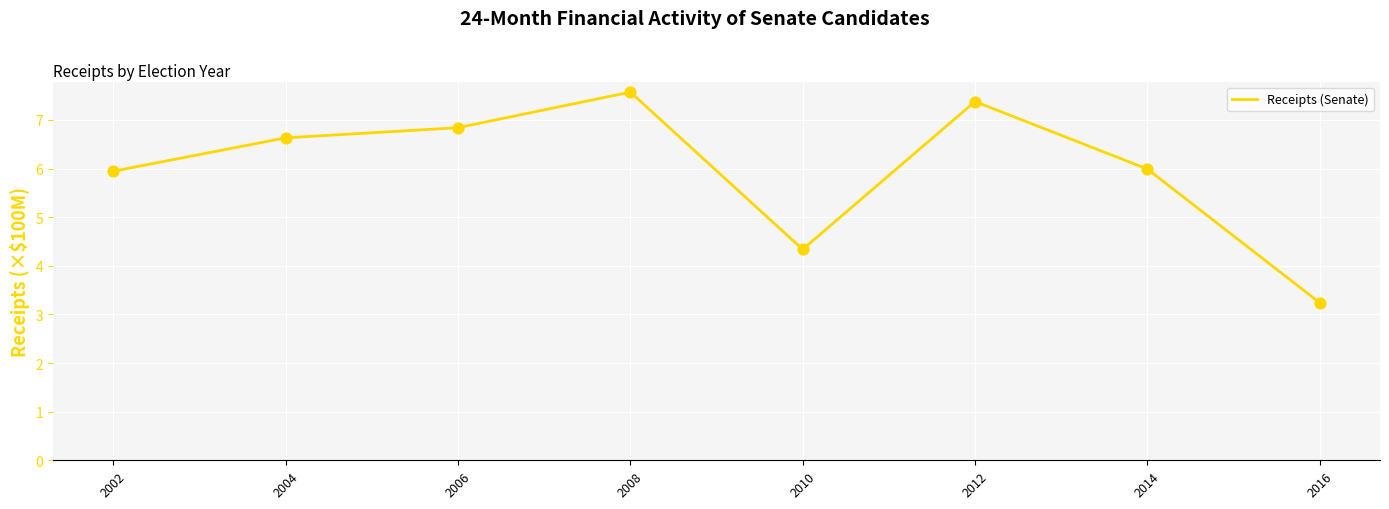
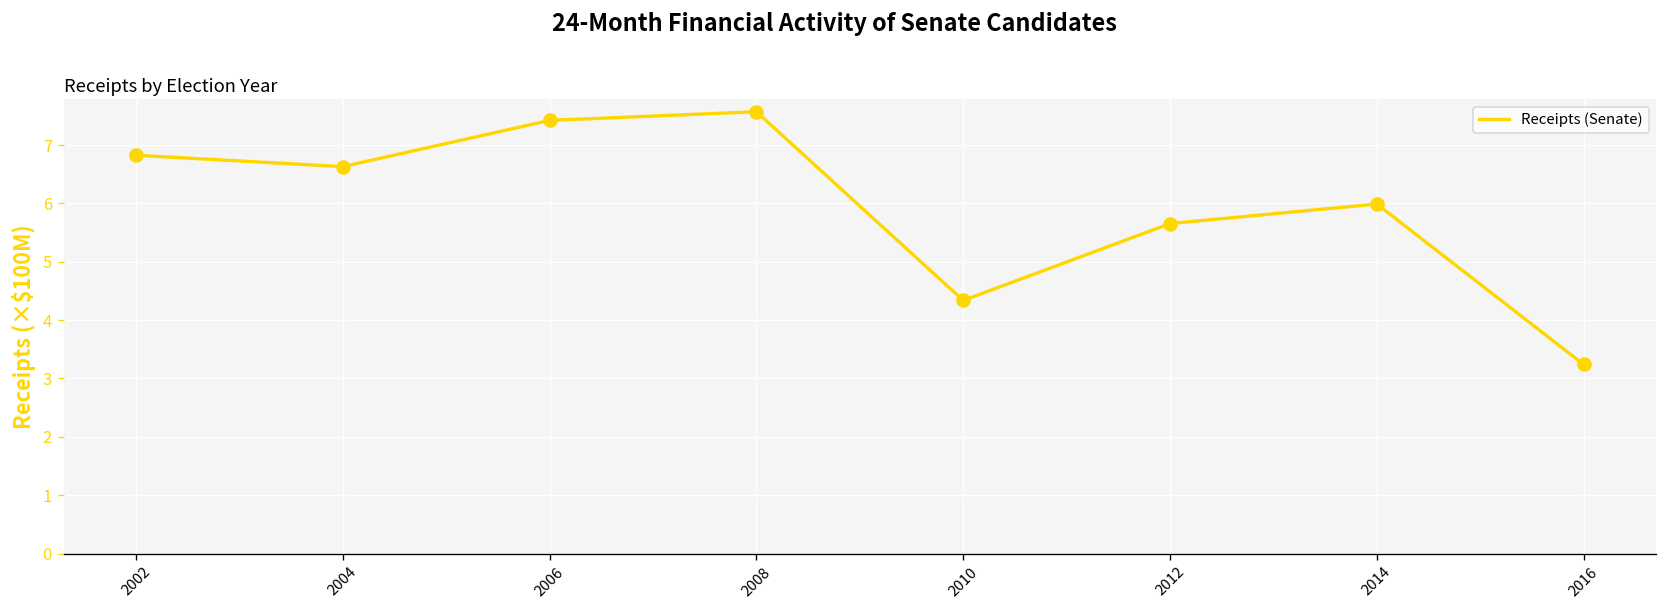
  {
-   "2002": 5.9,
+   "2002": 6.8,
    "2004": 6.6,
-   "2006": 6.8,
+   "2006": 7.4,
    "2008": 7.6,
    "2010": 4.3,
-   "2012": 7.4,
+   "2012": 5.7,
    "2014": 6.0,
    "2016": 3.2
  }
